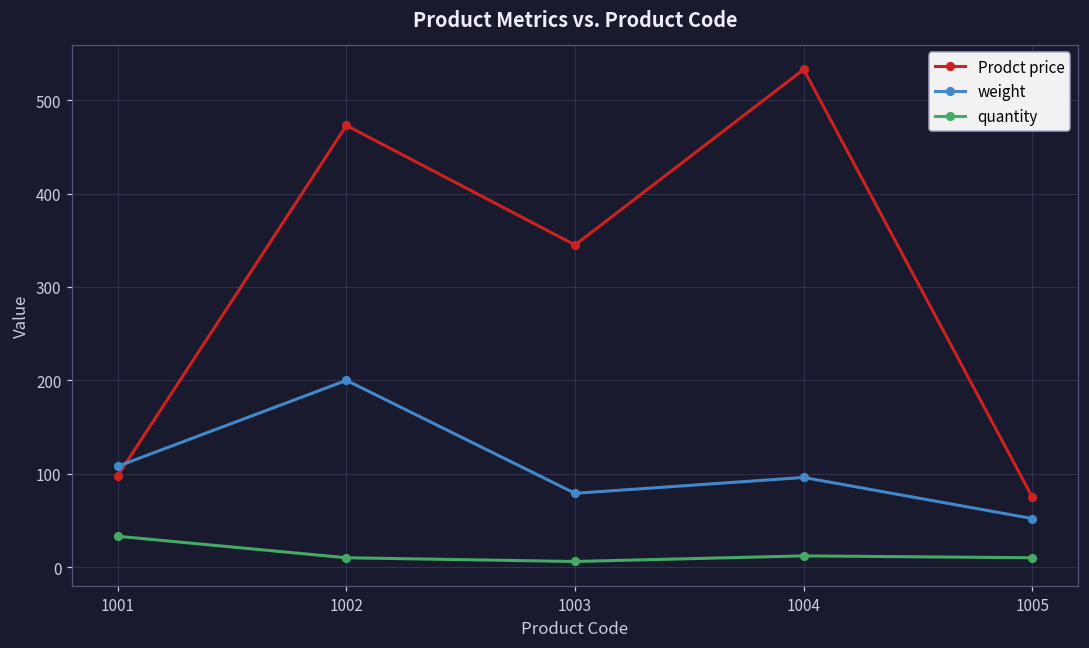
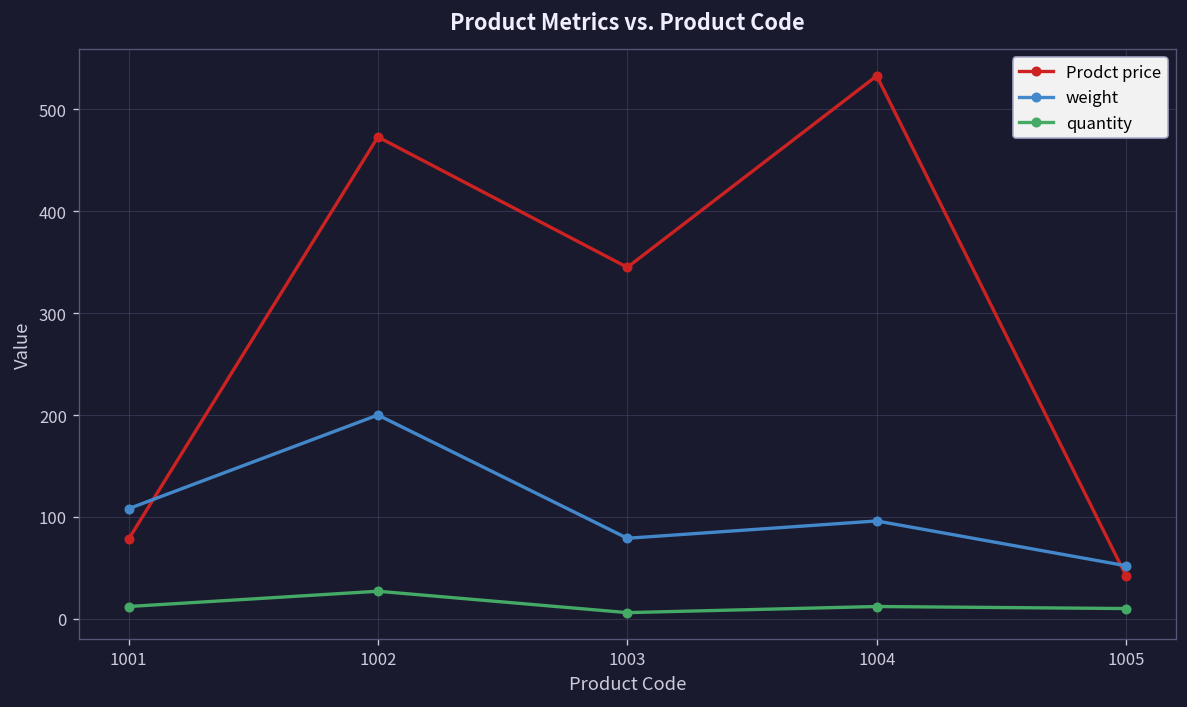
  {
    "Prodct price": {
-     "1001": 100,
+     "1001": 80,
      "1002": 470,
      "1003": 350,
      "1004": 530,
-     "1005": 80
+     "1005": 40
    },
    "weight": {
      "1001": 110,
      "1002": 200,
      "1003": 80,
      "1004": 100,
      "1005": 50
    },
    "quantity": {
-     "1001": 30,
-     "1002": 10,
+     "1001": 10,
+     "1002": 30,
      "1003": 10,
      "1004": 10,
      "1005": 10
    }
  }
